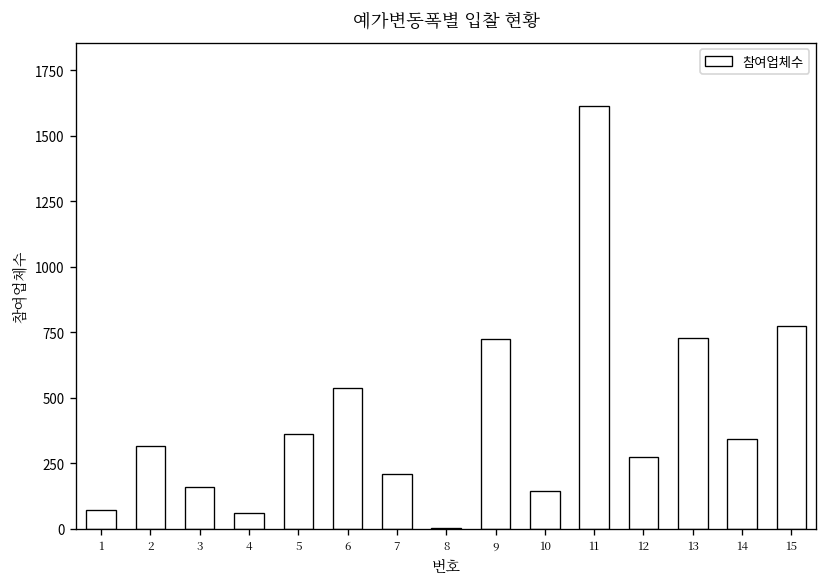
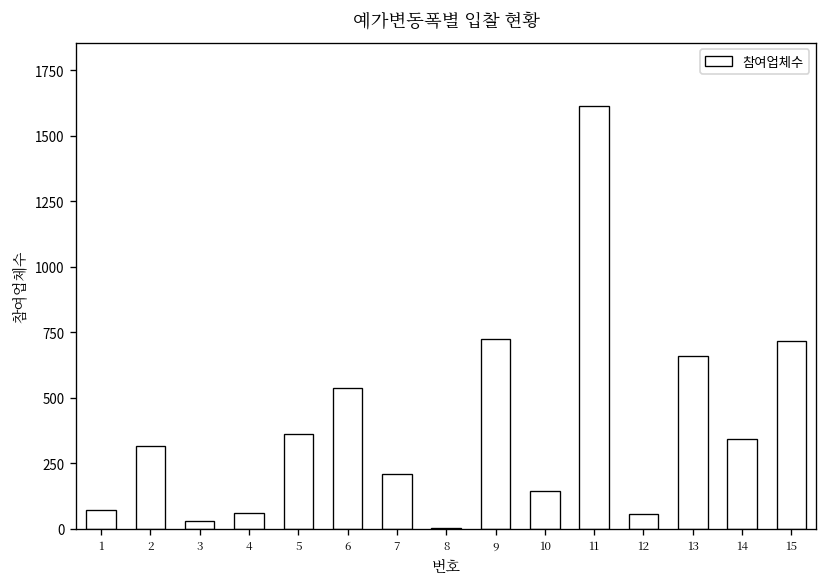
  {
    "1": 70,
    "2": 320,
-   "3": 160,
+   "3": 30,
    "4": 60,
    "5": 360,
    "6": 540,
    "7": 210,
    "9": 720,
    "10": 140,
    "11": 1610,
-   "12": 270,
-   "13": 730,
+   "12": 60,
+   "13": 660,
    "14": 340,
-   "15": 780
+   "15": 720
  }
